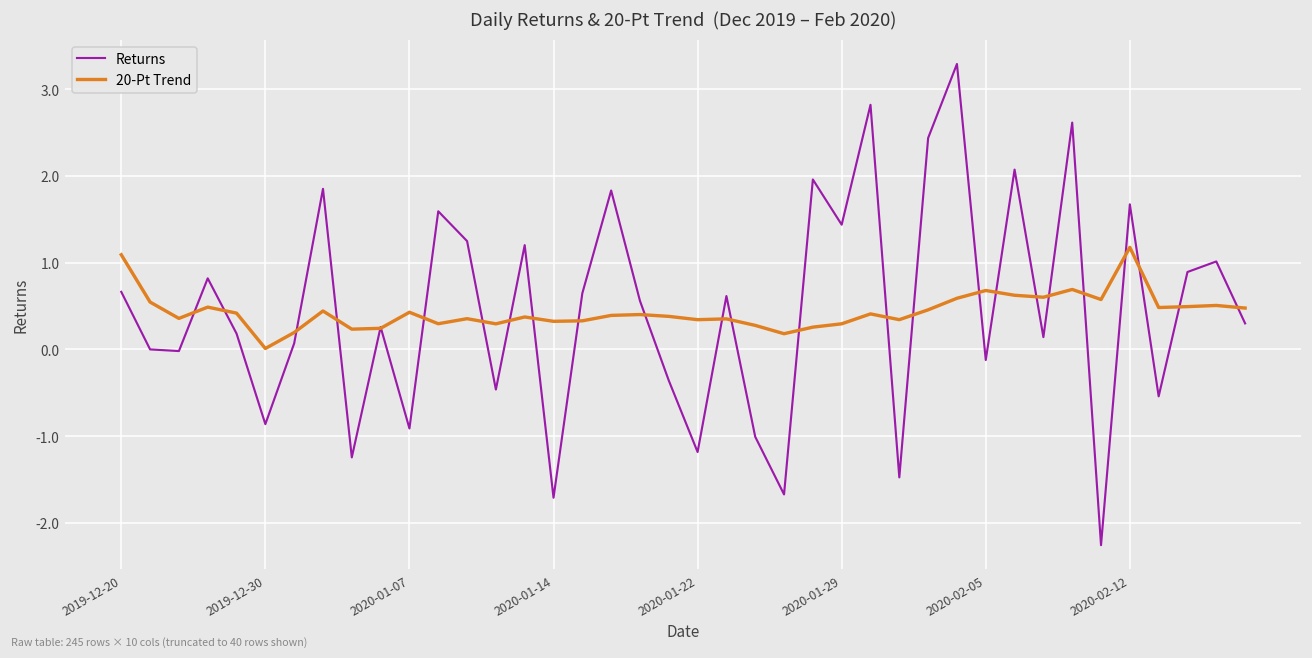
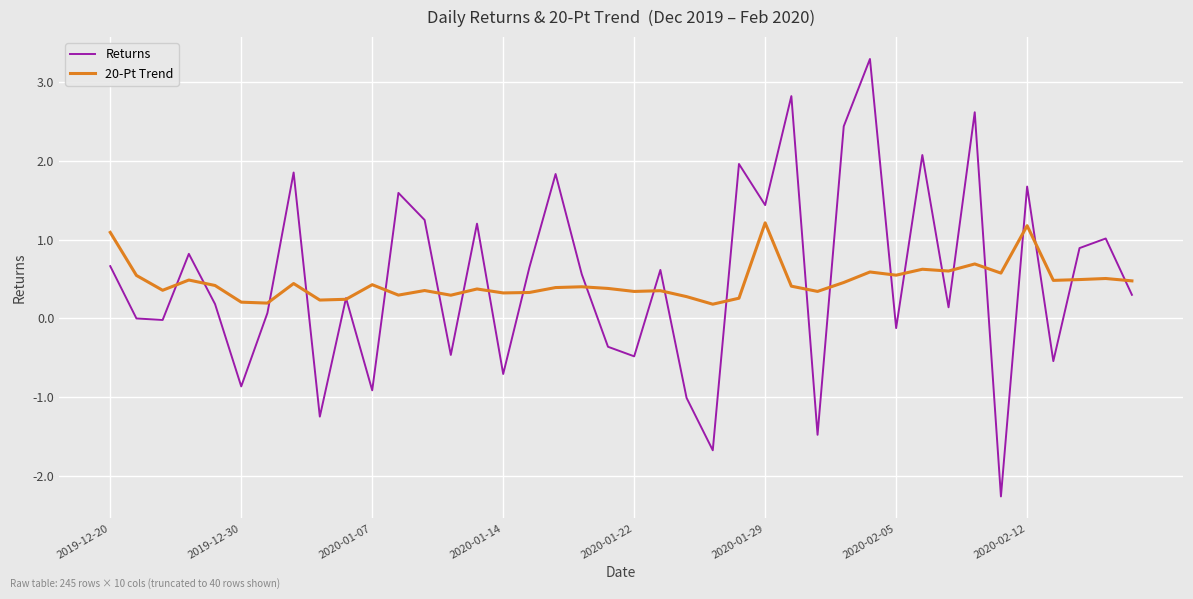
  {
    "Returns": {
      "2019-12-20": 0.7,
      "2019-12-30": -0.9,
      "2020-01-07": -0.9,
-     "2020-01-14": -1.7,
-     "2020-01-22": -1.2,
+     "2020-01-14": -0.7,
+     "2020-01-22": -0.5,
      "2020-01-29": 1.4,
      "2020-02-05": -0.1,
      "2020-02-12": 1.7
    },
    "20-Pt Trend": {
      "2019-12-20": 1.1,
-     "2019-12-30": 0.0,
+     "2019-12-30": 0.2,
      "2020-01-07": 0.4,
      "2020-01-14": 0.3,
      "2020-01-22": 0.3,
-     "2020-01-29": 0.3,
-     "2020-02-05": 0.7,
+     "2020-01-29": 1.2,
+     "2020-02-05": 0.5,
      "2020-02-12": 1.2
    }
  }
